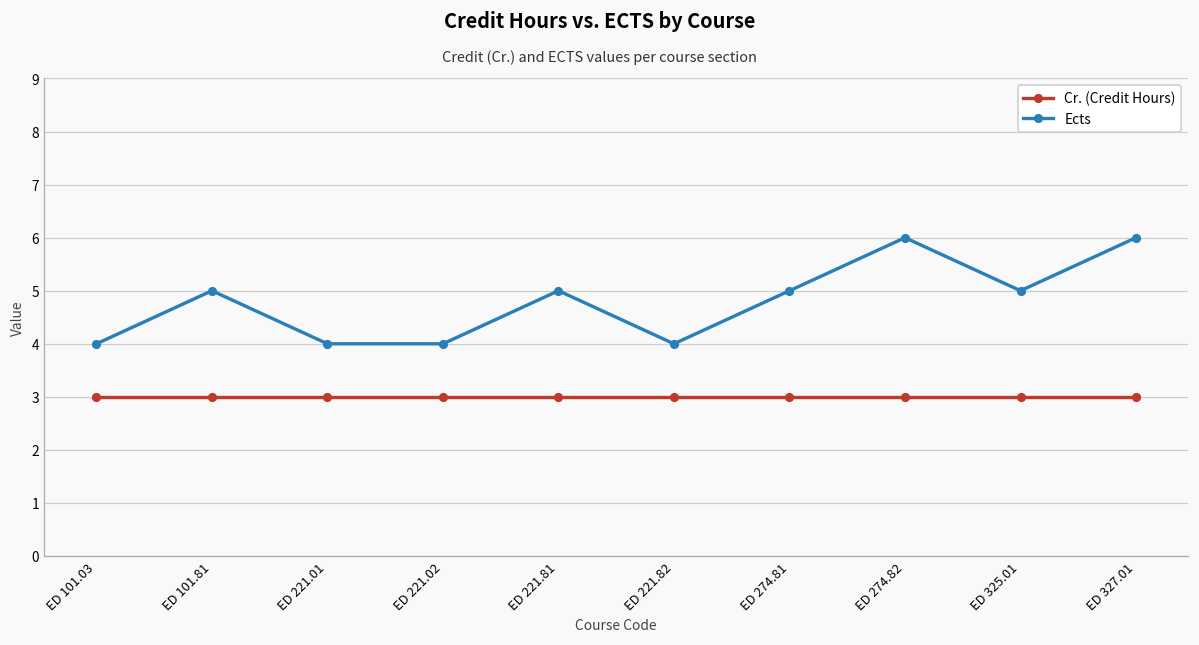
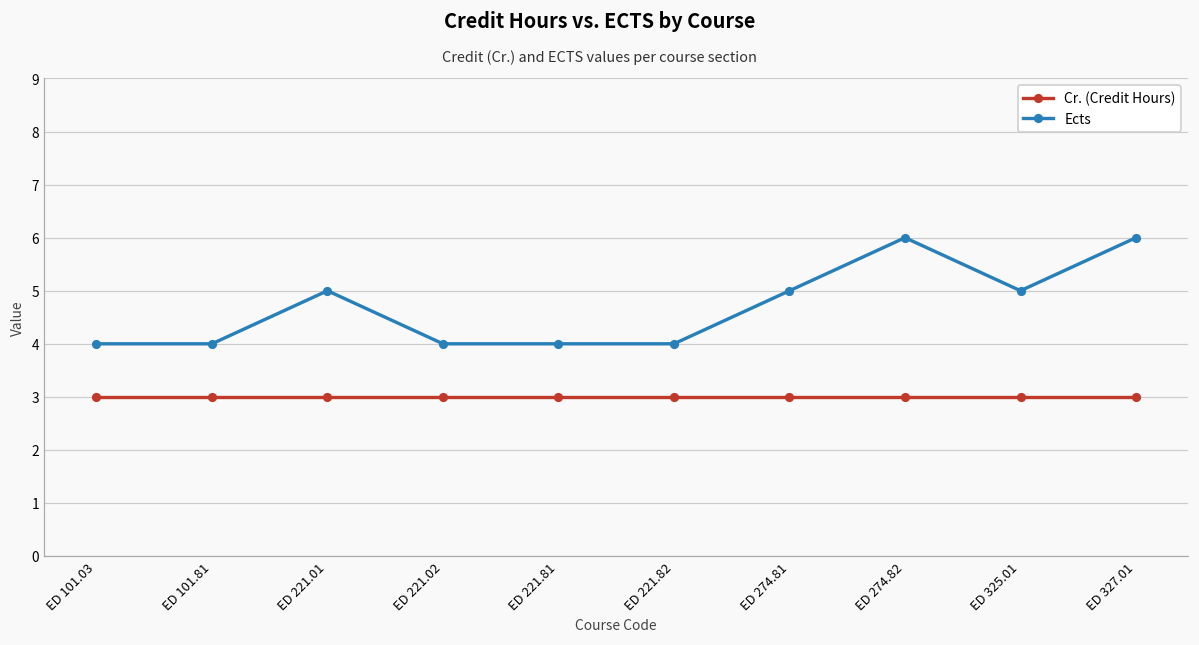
  {
    "Cr. (Credit Hours)": {
      "ED 101.03": 3,
      "ED 101.81": 3,
      "ED 221.01": 3,
      "ED 221.02": 3,
      "ED 221.81": 3,
      "ED 221.82": 3,
      "ED 274.81": 3,
      "ED 274.82": 3,
      "ED 325.01": 3,
      "ED 327.01": 3
    },
    "Ects": {
      "ED 101.03": 4,
-     "ED 101.81": 5,
-     "ED 221.01": 4,
+     "ED 101.81": 4,
+     "ED 221.01": 5,
      "ED 221.02": 4,
-     "ED 221.81": 5,
+     "ED 221.81": 4,
      "ED 221.82": 4,
      "ED 274.81": 5,
      "ED 274.82": 6,
      "ED 325.01": 5,
      "ED 327.01": 6
    }
  }
